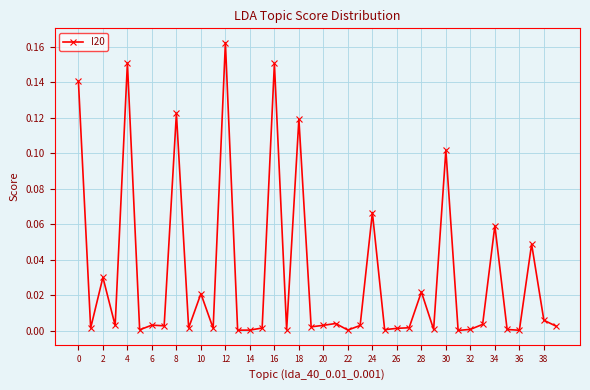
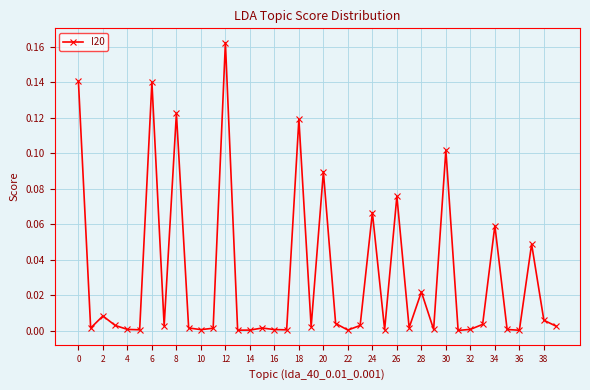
  {
    "0": 0.141,
-   "2": 0.030,
-   "4": 0.151,
-   "6": 0.003,
+   "2": 0.008,
+   "4": 0.001,
+   "6": 0.140,
    "8": 0.122,
-   "10": 0.021,
+   "10": 0.001,
    "12": 0.162,
    "14": 0.000,
-   "16": 0.151,
+   "16": 0.001,
    "18": 0.119,
-   "20": 0.003,
+   "20": 0.090,
    "22": 0.000,
    "24": 0.067,
-   "26": 0.001,
+   "26": 0.076,
    "28": 0.022,
    "30": 0.102,
    "32": 0.001,
    "34": 0.059,
    "36": 0.000,
    "38": 0.006
  }
